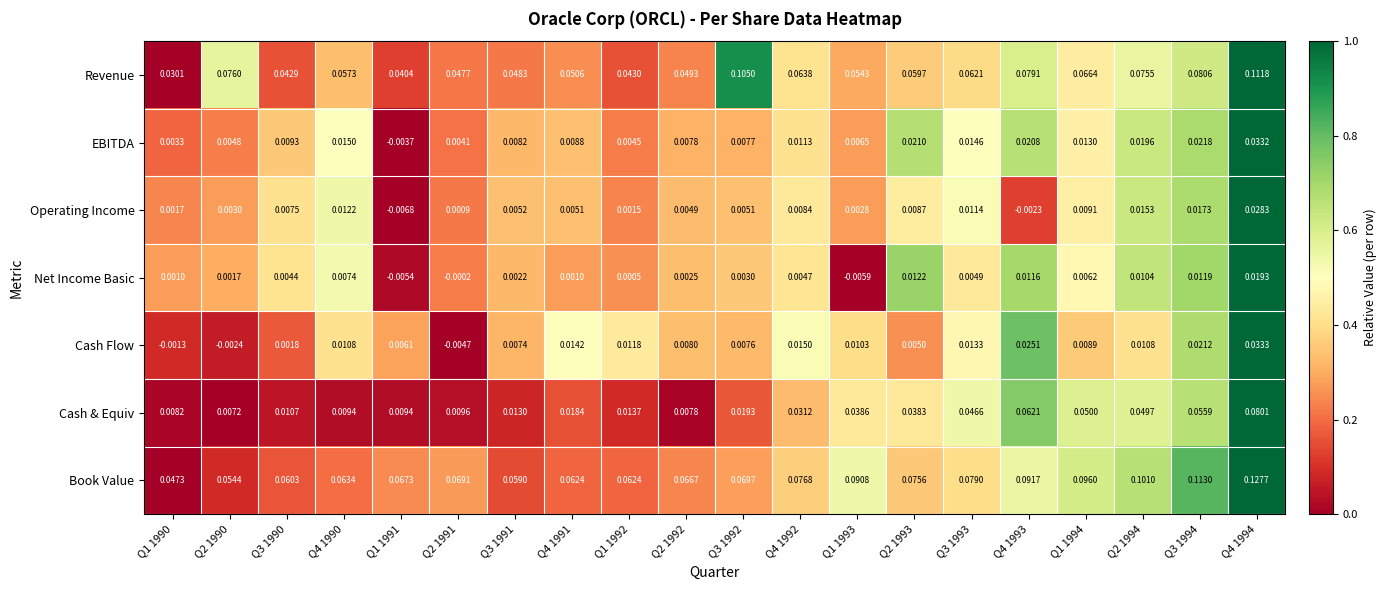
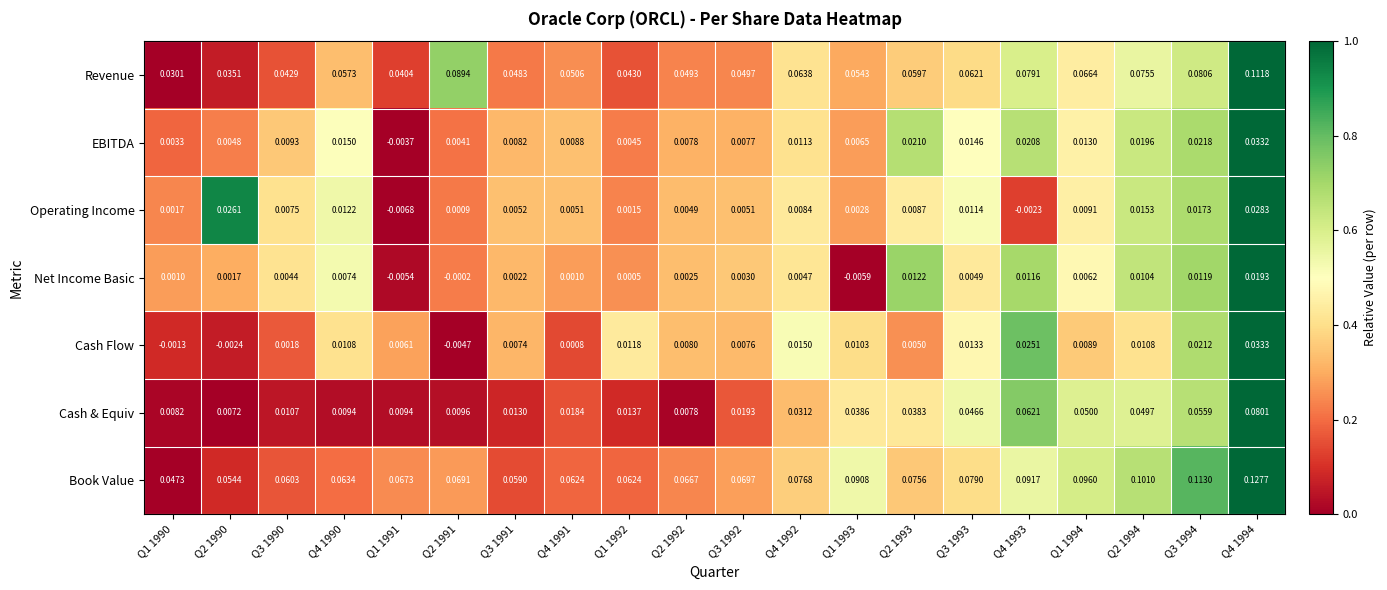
  {
    "Revenue": {
      "Q1 1990": 0.0301,
-     "Q2 1990": 0.0760,
+     "Q2 1990": 0.0351,
      "Q3 1990": 0.0429,
      "Q4 1990": 0.0573,
      "Q1 1991": 0.0404,
-     "Q2 1991": 0.0477,
+     "Q2 1991": 0.0894,
      "Q3 1991": 0.0483,
      "Q4 1991": 0.0506,
      "Q1 1992": 0.0430,
      "Q2 1992": 0.0493,
-     "Q3 1992": 0.1050,
+     "Q3 1992": 0.0497,
      "Q4 1992": 0.0638,
      "Q1 1993": 0.0543,
      "Q2 1993": 0.0597,
      "Q3 1993": 0.0621,
      "Q4 1993": 0.0791,
      "Q1 1994": 0.0664,
      "Q2 1994": 0.0755,
      "Q3 1994": 0.0806,
      "Q4 1994": 0.1118
    },
    "EBITDA": {
      "Q1 1990": 0.0033,
      "Q2 1990": 0.0048,
      "Q3 1990": 0.0093,
      "Q4 1990": 0.0150,
      "Q1 1991": -0.0037,
      "Q2 1991": 0.0041,
      "Q3 1991": 0.0082,
      "Q4 1991": 0.0088,
      "Q1 1992": 0.0045,
      "Q2 1992": 0.0078,
      "Q3 1992": 0.0077,
      "Q4 1992": 0.0113,
      "Q1 1993": 0.0065,
      "Q2 1993": 0.0210,
      "Q3 1993": 0.0146,
      "Q4 1993": 0.0208,
      "Q1 1994": 0.0130,
      "Q2 1994": 0.0196,
      "Q3 1994": 0.0218,
      "Q4 1994": 0.0332
    },
    "Operating Income": {
      "Q1 1990": 0.0017,
-     "Q2 1990": 0.0030,
+     "Q2 1990": 0.0261,
      "Q3 1990": 0.0075,
      "Q4 1990": 0.0122,
      "Q1 1991": -0.0068,
      "Q2 1991": 0.0009,
      "Q3 1991": 0.0052,
      "Q4 1991": 0.0051,
      "Q1 1992": 0.0015,
      "Q2 1992": 0.0049,
      "Q3 1992": 0.0051,
      "Q4 1992": 0.0084,
      "Q1 1993": 0.0028,
      "Q2 1993": 0.0087,
      "Q3 1993": 0.0114,
      "Q4 1993": -0.0023,
      "Q1 1994": 0.0091,
      "Q2 1994": 0.0153,
      "Q3 1994": 0.0173,
      "Q4 1994": 0.0283
    },
    "Net Income Basic": {
      "Q1 1990": 0.0010,
      "Q2 1990": 0.0017,
      "Q3 1990": 0.0044,
      "Q4 1990": 0.0074,
      "Q1 1991": -0.0054,
      "Q2 1991": -0.0002,
      "Q3 1991": 0.0022,
      "Q4 1991": 0.0010,
      "Q1 1992": 0.0005,
      "Q2 1992": 0.0025,
      "Q3 1992": 0.0030,
      "Q4 1992": 0.0047,
      "Q1 1993": -0.0059,
      "Q2 1993": 0.0122,
      "Q3 1993": 0.0049,
      "Q4 1993": 0.0116,
      "Q1 1994": 0.0062,
      "Q2 1994": 0.0104,
      "Q3 1994": 0.0119,
      "Q4 1994": 0.0193
    },
    "Cash Flow": {
      "Q1 1990": -0.0013,
      "Q2 1990": -0.0024,
      "Q3 1990": 0.0018,
      "Q4 1990": 0.0108,
      "Q1 1991": 0.0061,
      "Q2 1991": -0.0047,
      "Q3 1991": 0.0074,
-     "Q4 1991": 0.0142,
+     "Q4 1991": 0.0008,
      "Q1 1992": 0.0118,
      "Q2 1992": 0.0080,
      "Q3 1992": 0.0076,
      "Q4 1992": 0.0150,
      "Q1 1993": 0.0103,
      "Q2 1993": 0.0050,
      "Q3 1993": 0.0133,
      "Q4 1993": 0.0251,
      "Q1 1994": 0.0089,
      "Q2 1994": 0.0108,
      "Q3 1994": 0.0212,
      "Q4 1994": 0.0333
    },
    "Cash & Equiv": {
      "Q1 1990": 0.0082,
      "Q2 1990": 0.0072,
      "Q3 1990": 0.0107,
      "Q4 1990": 0.0094,
      "Q1 1991": 0.0094,
      "Q2 1991": 0.0096,
      "Q3 1991": 0.0130,
      "Q4 1991": 0.0184,
      "Q1 1992": 0.0137,
      "Q2 1992": 0.0078,
      "Q3 1992": 0.0193,
      "Q4 1992": 0.0312,
      "Q1 1993": 0.0386,
      "Q2 1993": 0.0383,
      "Q3 1993": 0.0466,
      "Q4 1993": 0.0621,
      "Q1 1994": 0.0500,
      "Q2 1994": 0.0497,
      "Q3 1994": 0.0559,
      "Q4 1994": 0.0801
    },
    "Book Value": {
      "Q1 1990": 0.0473,
      "Q2 1990": 0.0544,
      "Q3 1990": 0.0603,
      "Q4 1990": 0.0634,
      "Q1 1991": 0.0673,
      "Q2 1991": 0.0691,
      "Q3 1991": 0.0590,
      "Q4 1991": 0.0624,
      "Q1 1992": 0.0624,
      "Q2 1992": 0.0667,
      "Q3 1992": 0.0697,
      "Q4 1992": 0.0768,
      "Q1 1993": 0.0908,
      "Q2 1993": 0.0756,
      "Q3 1993": 0.0790,
      "Q4 1993": 0.0917,
      "Q1 1994": 0.0960,
      "Q2 1994": 0.1010,
      "Q3 1994": 0.1130,
      "Q4 1994": 0.1277
    }
  }
